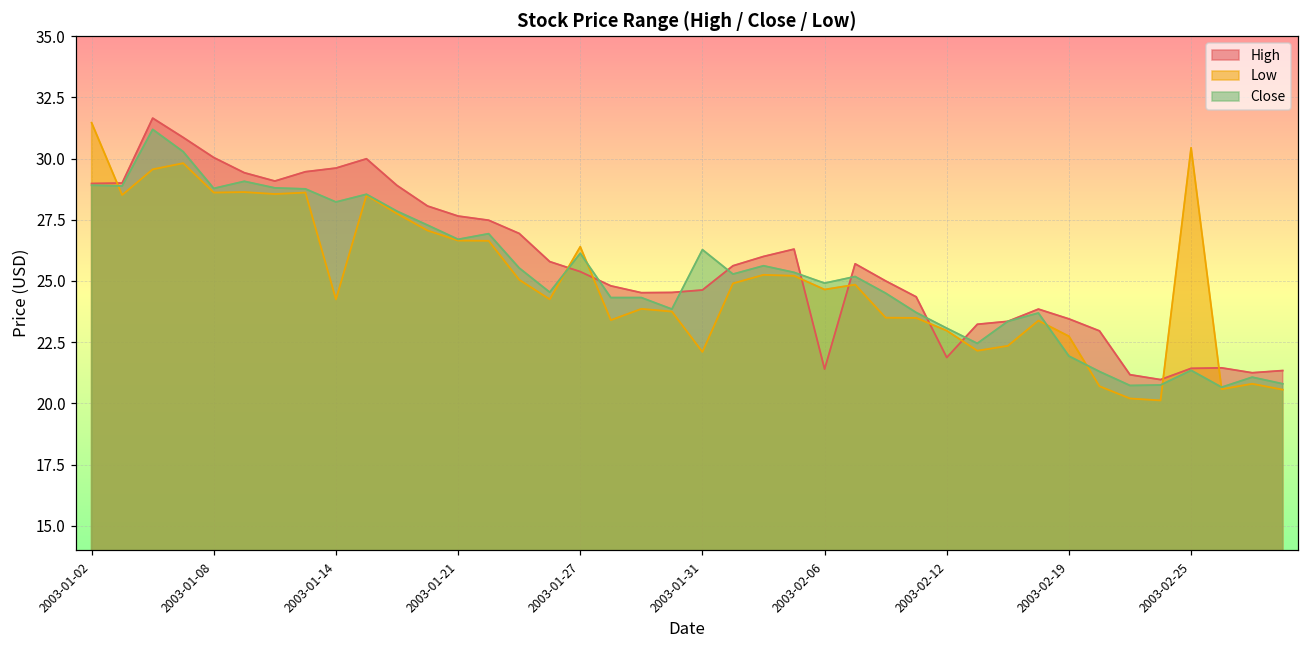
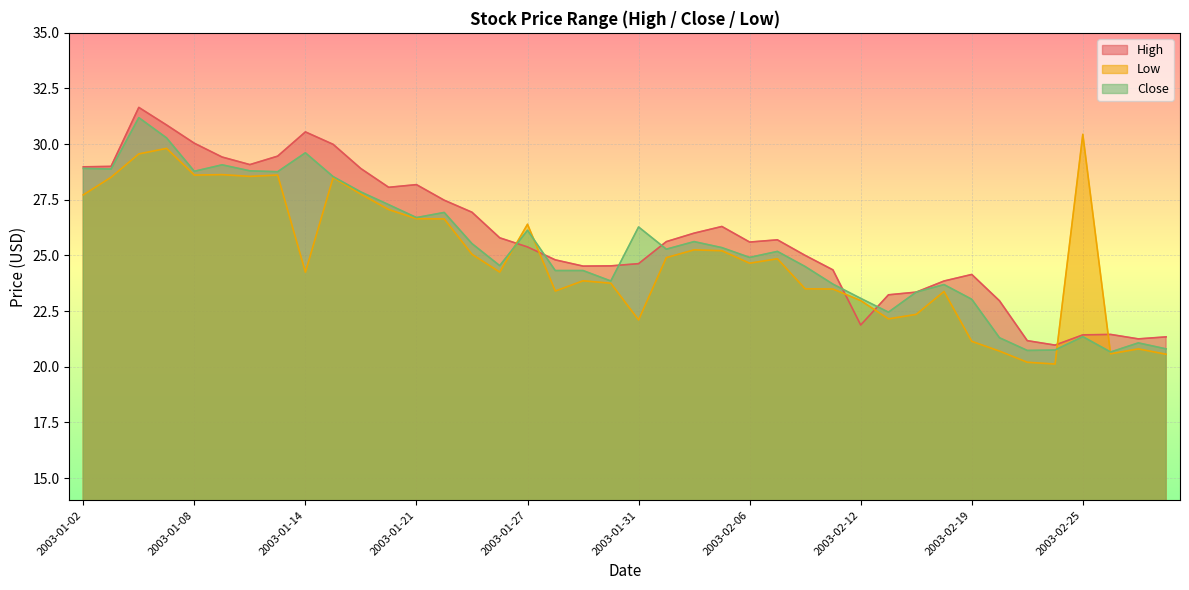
  {
    "High": {
      "2003-01-08": 30.0,
-     "2003-01-14": 29.6,
-     "2003-01-21": 27.7,
+     "2003-01-14": 30.5,
+     "2003-01-21": 28.2,
      "2003-01-27": 25.4,
      "2003-01-31": 24.6,
-     "2003-02-06": 21.4,
+     "2003-02-06": 25.6,
      "2003-02-12": 21.9,
-     "2003-02-19": 23.5
+     "2003-02-19": 24.1
    },
    "Low": {
-     "2003-01-02": 31.5,
+     "2003-01-02": 27.7,
      "2003-01-08": 28.6,
      "2003-01-14": 24.2,
      "2003-01-27": 26.4,
      "2003-01-31": 22.1,
      "2003-02-06": 24.7,
-     "2003-02-19": 22.7,
+     "2003-02-19": 21.1,
      "2003-02-25": 30.4
    },
    "Close": {
      "2003-01-08": 28.8,
-     "2003-01-14": 28.2,
+     "2003-01-14": 29.6,
      "2003-01-27": 26.1,
      "2003-01-31": 26.3,
      "2003-02-06": 24.9,
-     "2003-02-19": 21.9
+     "2003-02-19": 23.0
    }
  }
